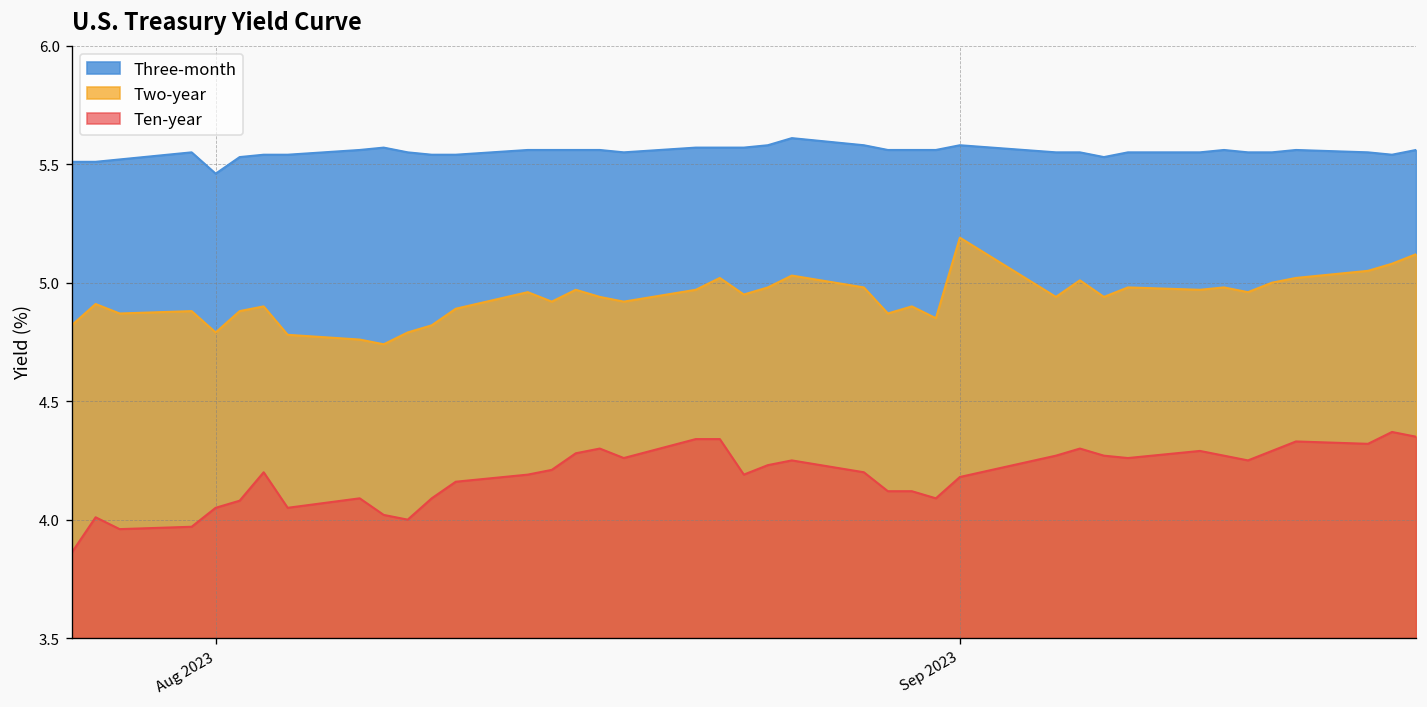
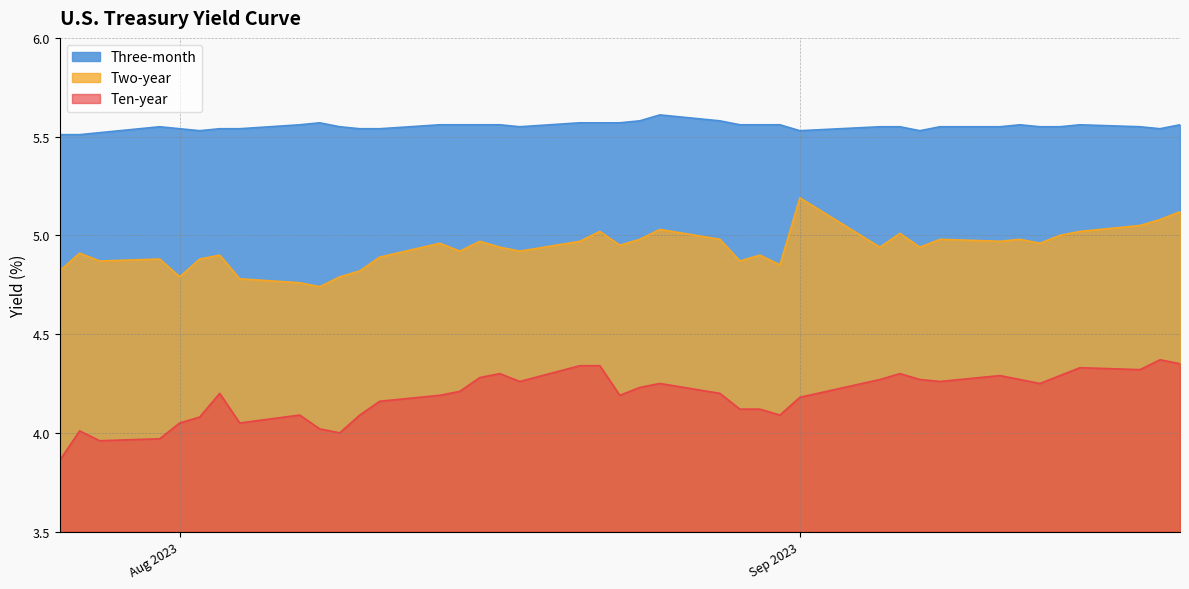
  {
    "Three-month": {
-     "Aug 2023": 5.46,
-     "Sep 2023": 5.58
+     "Aug 2023": 5.54,
+     "Sep 2023": 5.53
    },
    "Two-year": {
      "Aug 2023": 4.79,
      "Sep 2023": 5.19
    },
    "Ten-year": {
      "Aug 2023": 4.05,
      "Sep 2023": 4.18
    }
  }
